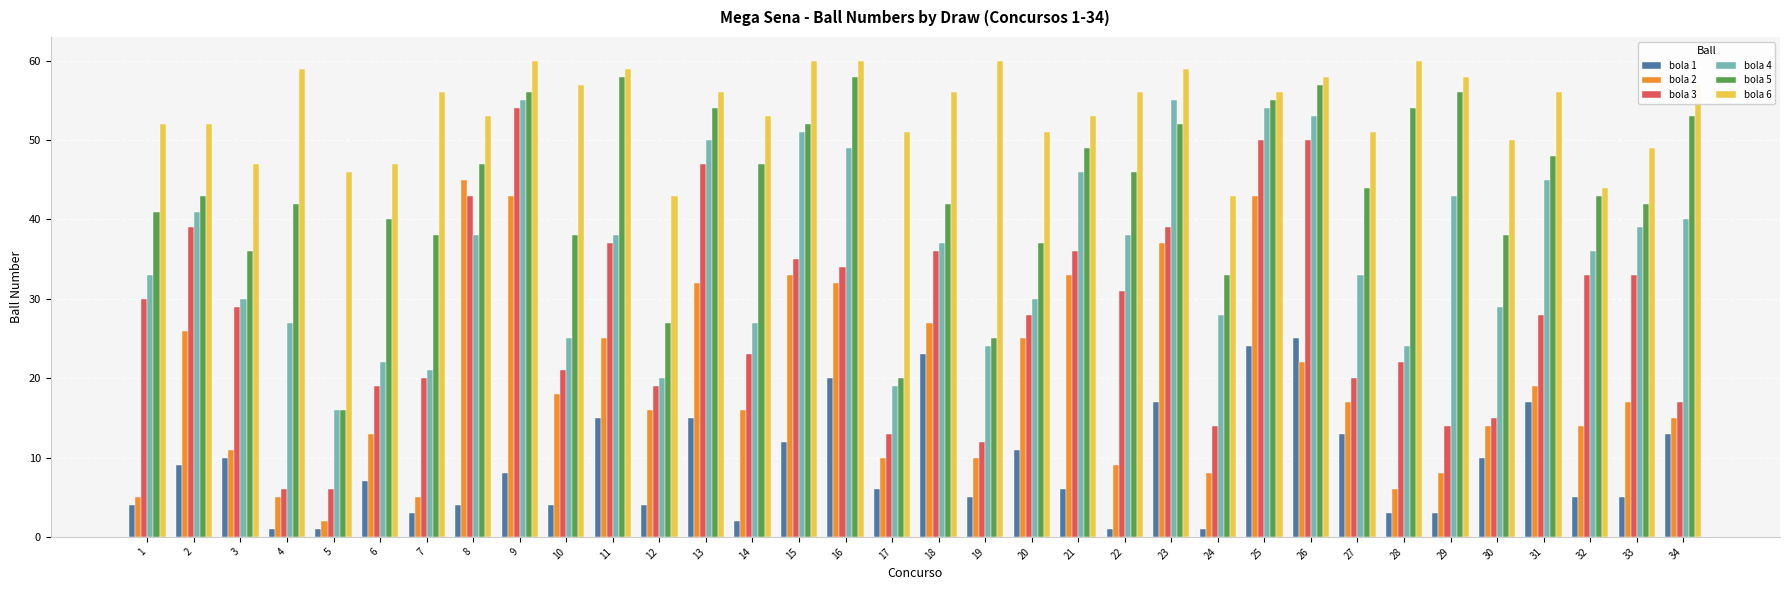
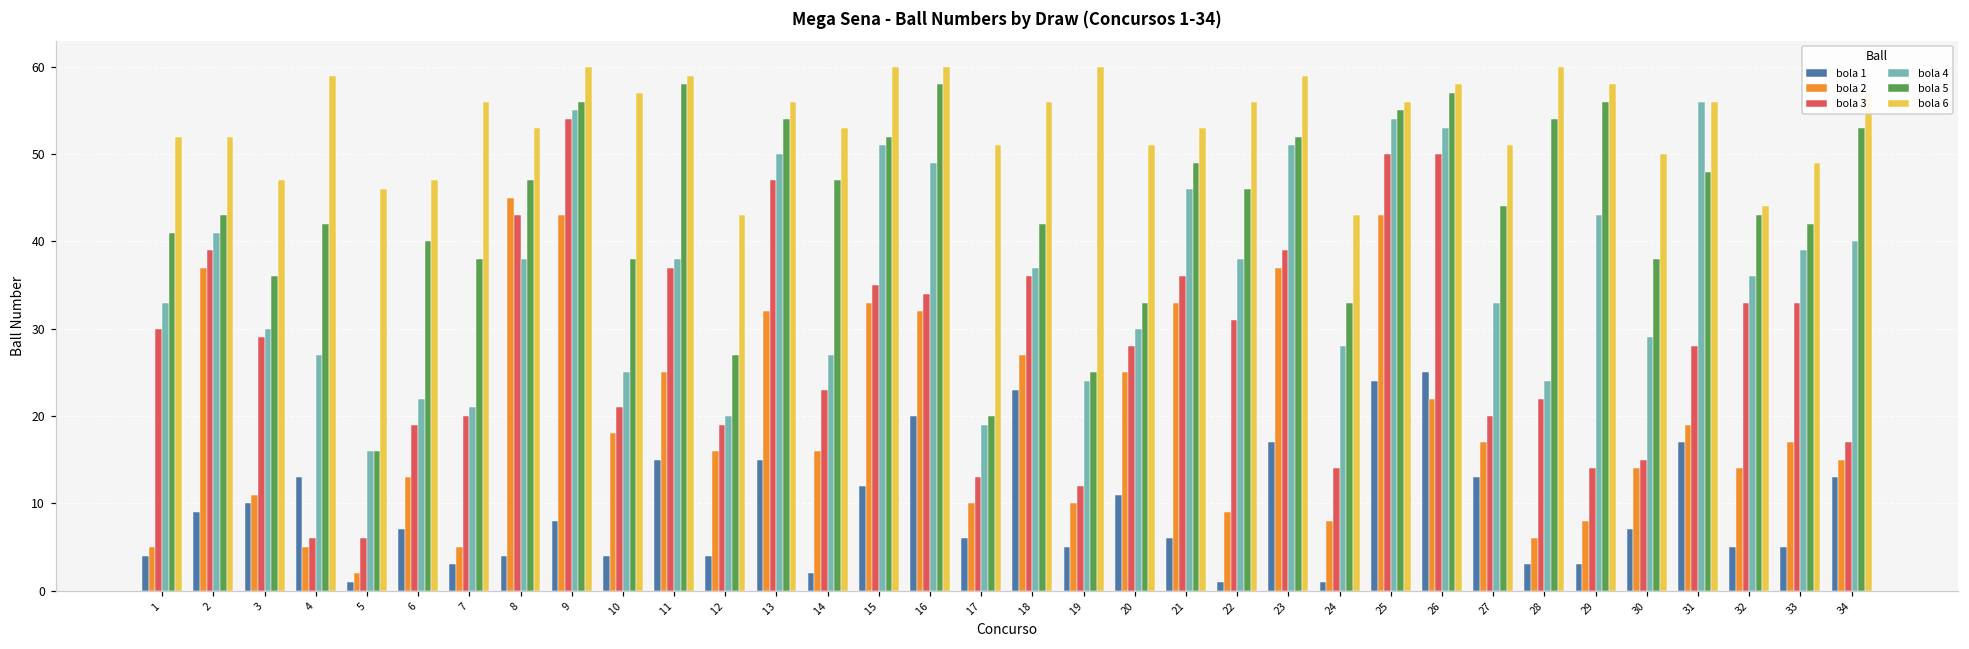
  {
    "bola 1": {
      "1": 4,
      "2": 9,
      "3": 10,
-     "4": 1,
+     "4": 13,
      "5": 1,
      "6": 7,
      "7": 3,
      "8": 4,
      "9": 8,
      "10": 4,
      "11": 15,
      "12": 4,
      "13": 15,
      "14": 2,
      "15": 12,
      "16": 20,
      "17": 6,
      "18": 23,
      "19": 5,
      "20": 11,
      "21": 6,
      "22": 1,
      "23": 17,
      "24": 1,
      "25": 24,
      "26": 25,
      "27": 13,
      "28": 3,
      "29": 3,
-     "30": 10,
+     "30": 7,
      "31": 17,
      "32": 5,
      "33": 5,
      "34": 13
    },
    "bola 2": {
      "1": 5,
-     "2": 26,
+     "2": 37,
      "3": 11,
      "4": 5,
      "5": 2,
      "6": 13,
      "7": 5,
      "8": 45,
      "9": 43,
      "10": 18,
      "11": 25,
      "12": 16,
      "13": 32,
      "14": 16,
      "15": 33,
      "16": 32,
      "17": 10,
      "18": 27,
      "19": 10,
      "20": 25,
      "21": 33,
      "22": 9,
      "23": 37,
      "24": 8,
      "25": 43,
      "26": 22,
      "27": 17,
      "28": 6,
      "29": 8,
      "30": 14,
      "31": 19,
      "32": 14,
      "33": 17,
      "34": 15
    },
    "bola 4": {
      "1": 33,
      "2": 41,
      "3": 30,
      "4": 27,
      "5": 16,
      "6": 22,
      "7": 21,
      "8": 38,
      "9": 55,
      "10": 25,
      "11": 38,
      "12": 20,
      "13": 50,
      "14": 27,
      "15": 51,
      "16": 49,
      "17": 19,
      "18": 37,
      "19": 24,
      "20": 30,
      "21": 46,
      "22": 38,
-     "23": 55,
+     "23": 51,
      "24": 28,
      "25": 54,
      "26": 53,
      "27": 33,
      "28": 24,
      "29": 43,
      "30": 29,
-     "31": 45,
+     "31": 56,
      "32": 36,
      "33": 39,
      "34": 40
    },
    "bola 5": {
      "1": 41,
      "2": 43,
      "3": 36,
      "4": 42,
      "5": 16,
      "6": 40,
      "7": 38,
      "8": 47,
      "9": 56,
      "10": 38,
      "11": 58,
      "12": 27,
      "13": 54,
      "14": 47,
      "15": 52,
      "16": 58,
      "17": 20,
      "18": 42,
      "19": 25,
-     "20": 37,
+     "20": 33,
      "21": 49,
      "22": 46,
      "23": 52,
      "24": 33,
      "25": 55,
      "26": 57,
      "27": 44,
      "28": 54,
      "29": 56,
      "30": 38,
      "31": 48,
      "32": 43,
      "33": 42,
      "34": 53
    }
  }
